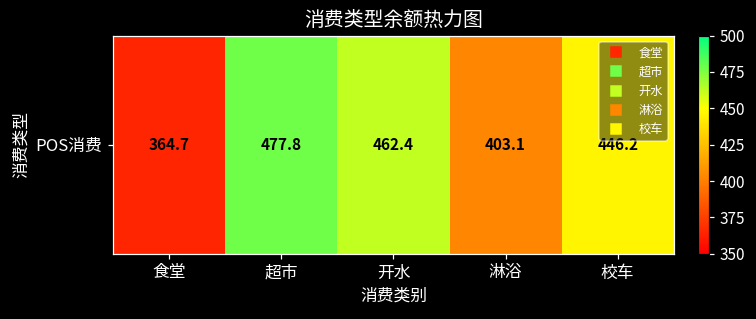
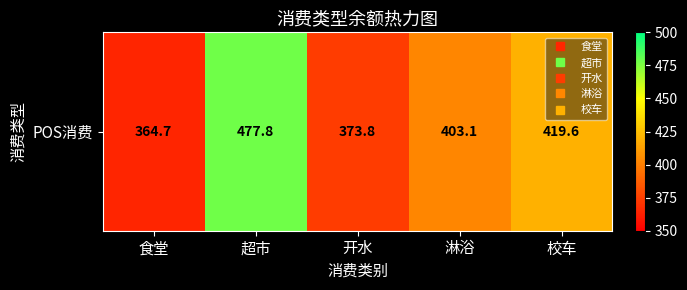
  {
    "POS消费": {
      "食堂": 364.7,
      "超市": 477.8,
-     "开水": 462.4,
+     "开水": 373.8,
      "淋浴": 403.1,
-     "校车": 446.2
+     "校车": 419.6
    }
  }
